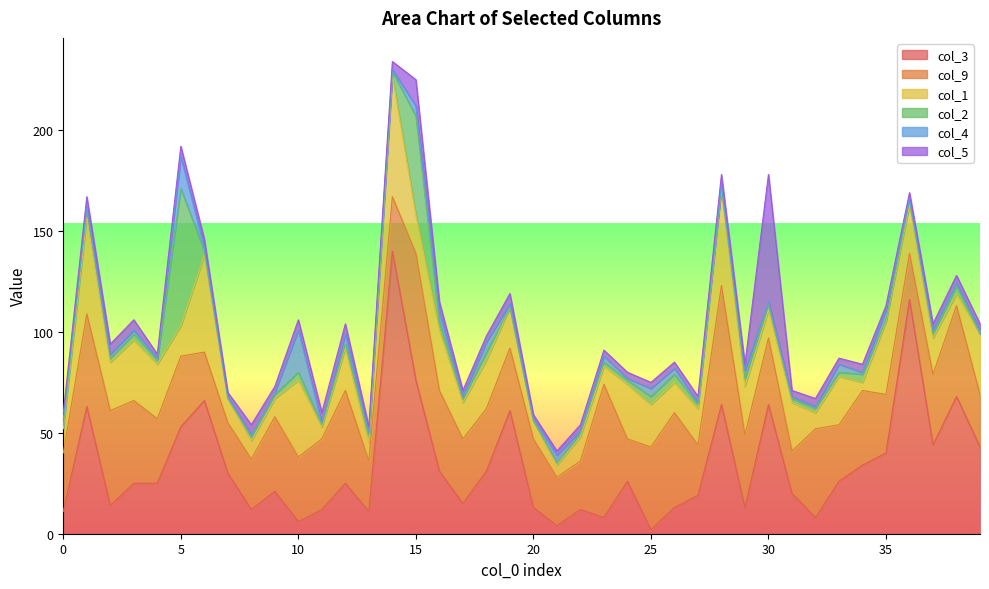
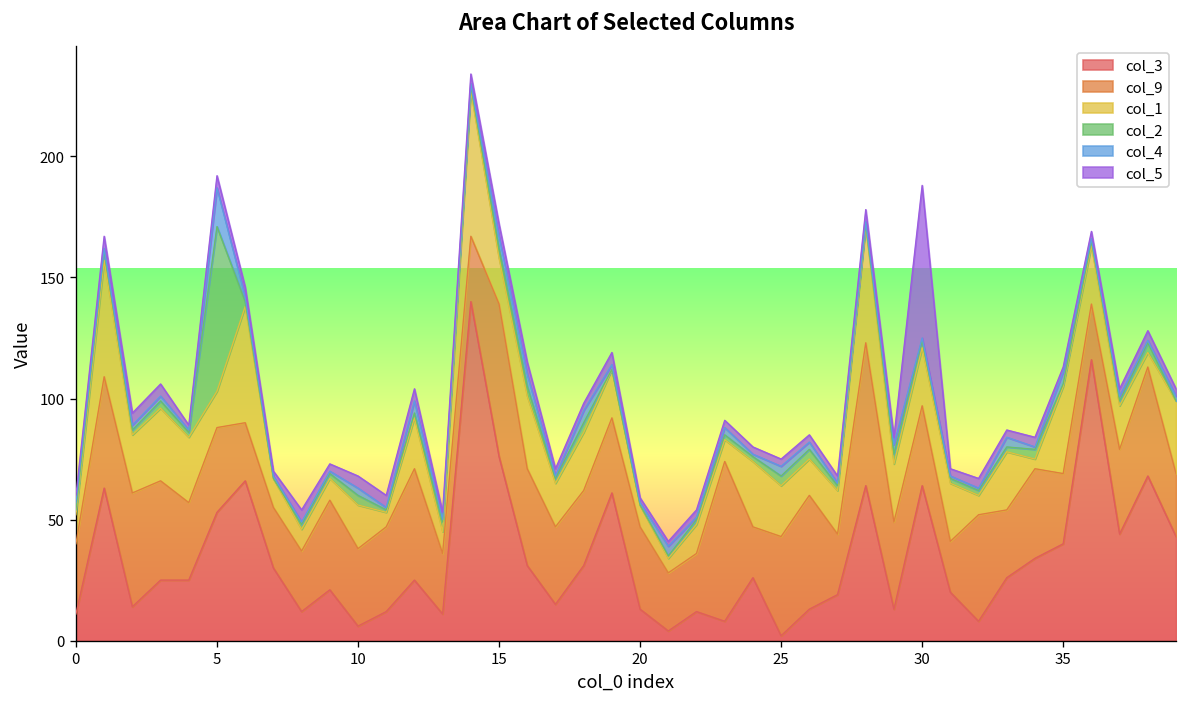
  {
    "col_1": {
      "0": 12,
      "5": 15,
-     "10": 38,
+     "10": 18,
      "15": 19,
      "25": 21,
-     "30": 14
+     "30": 24
    },
    "col_2": {
      "0": 2,
      "5": 68,
      "10": 4,
-     "15": 49,
+     "15": 4,
      "25": 4
    },
    "col_4": {
      "0": 3,
      "5": 16,
-     "10": 21,
+     "10": 3,
      "15": 5,
      "25": 4,
      "35": 5
    },
    "col_5": {
      "0": 3,
      "5": 5,
      "10": 5,
-     "15": 13,
+     "15": 5,
      "20": 2,
      "25": 3,
      "30": 63,
      "35": 2
    }
  }
